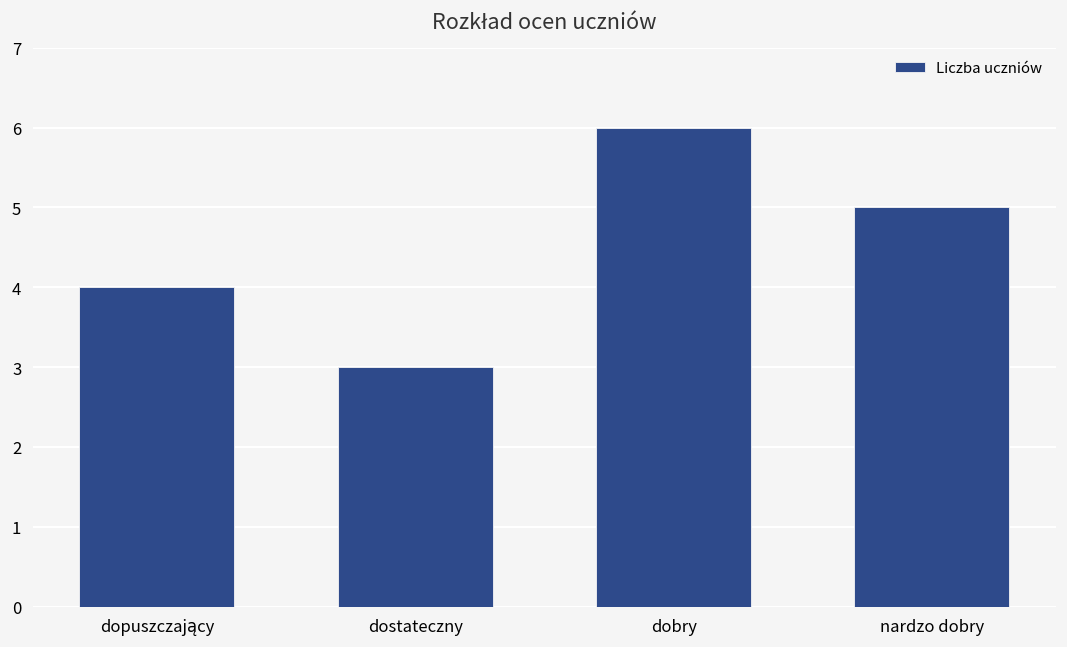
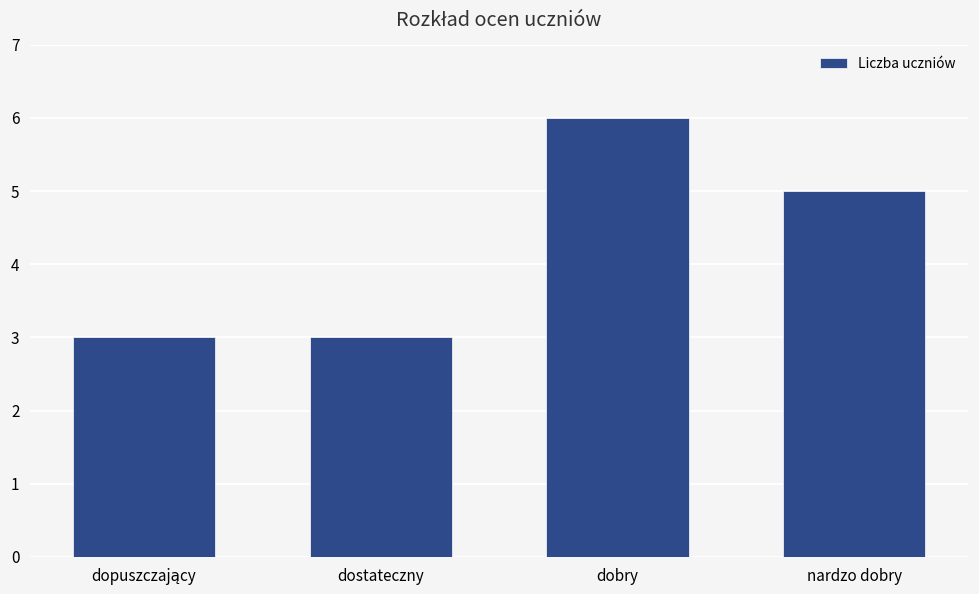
  {
-   "dopuszczający": 4,
+   "dopuszczający": 3,
    "dostateczny": 3,
    "dobry": 6,
    "nardzo dobry": 5
  }
